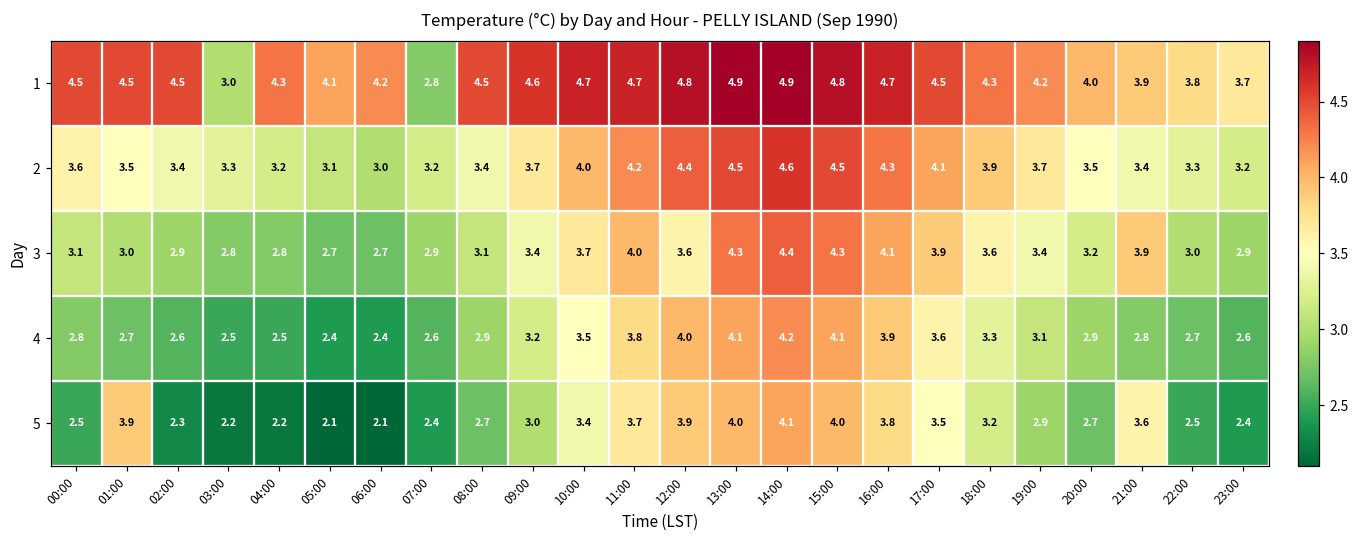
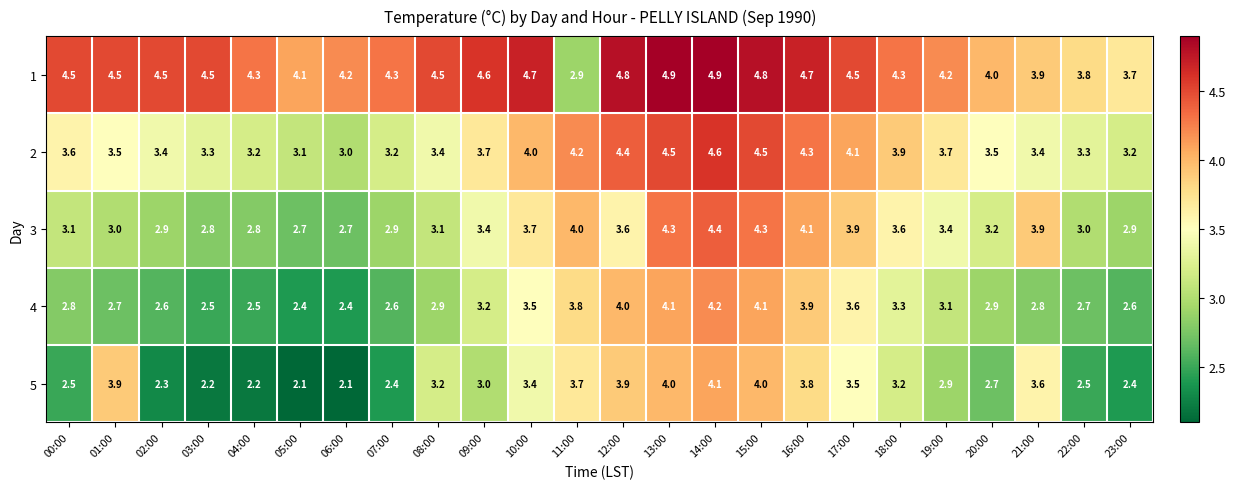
  {
    "1": {
      "00:00": 4.5,
      "01:00": 4.5,
      "02:00": 4.5,
-     "03:00": 3.0,
+     "03:00": 4.5,
      "04:00": 4.3,
      "05:00": 4.1,
      "06:00": 4.2,
-     "07:00": 2.8,
+     "07:00": 4.3,
      "08:00": 4.5,
      "09:00": 4.6,
      "10:00": 4.7,
-     "11:00": 4.7,
+     "11:00": 2.9,
      "12:00": 4.8,
      "13:00": 4.9,
      "14:00": 4.9,
      "15:00": 4.8,
      "16:00": 4.7,
      "17:00": 4.5,
      "18:00": 4.3,
      "19:00": 4.2,
      "20:00": 4.0,
      "21:00": 3.9,
      "22:00": 3.8,
      "23:00": 3.7
    },
    "2": {
      "00:00": 3.6,
      "01:00": 3.5,
      "02:00": 3.4,
      "03:00": 3.3,
      "04:00": 3.2,
      "05:00": 3.1,
      "06:00": 3.0,
      "07:00": 3.2,
      "08:00": 3.4,
      "09:00": 3.7,
      "10:00": 4.0,
      "11:00": 4.2,
      "12:00": 4.4,
      "13:00": 4.5,
      "14:00": 4.6,
      "15:00": 4.5,
      "16:00": 4.3,
      "17:00": 4.1,
      "18:00": 3.9,
      "19:00": 3.7,
      "20:00": 3.5,
      "21:00": 3.4,
      "22:00": 3.3,
      "23:00": 3.2
    },
    "3": {
      "00:00": 3.1,
      "01:00": 3.0,
      "02:00": 2.9,
      "03:00": 2.8,
      "04:00": 2.8,
      "05:00": 2.7,
      "06:00": 2.7,
      "07:00": 2.9,
      "08:00": 3.1,
      "09:00": 3.4,
      "10:00": 3.7,
      "11:00": 4.0,
      "12:00": 3.6,
      "13:00": 4.3,
      "14:00": 4.4,
      "15:00": 4.3,
      "16:00": 4.1,
      "17:00": 3.9,
      "18:00": 3.6,
      "19:00": 3.4,
      "20:00": 3.2,
      "21:00": 3.9,
      "22:00": 3.0,
      "23:00": 2.9
    },
    "4": {
      "00:00": 2.8,
      "01:00": 2.7,
      "02:00": 2.6,
      "03:00": 2.5,
      "04:00": 2.5,
      "05:00": 2.4,
      "06:00": 2.4,
      "07:00": 2.6,
      "08:00": 2.9,
      "09:00": 3.2,
      "10:00": 3.5,
      "11:00": 3.8,
      "12:00": 4.0,
      "13:00": 4.1,
      "14:00": 4.2,
      "15:00": 4.1,
      "16:00": 3.9,
      "17:00": 3.6,
      "18:00": 3.3,
      "19:00": 3.1,
      "20:00": 2.9,
      "21:00": 2.8,
      "22:00": 2.7,
      "23:00": 2.6
    },
    "5": {
      "00:00": 2.5,
      "01:00": 3.9,
      "02:00": 2.3,
      "03:00": 2.2,
      "04:00": 2.2,
      "05:00": 2.1,
      "06:00": 2.1,
      "07:00": 2.4,
-     "08:00": 2.7,
+     "08:00": 3.2,
      "09:00": 3.0,
      "10:00": 3.4,
      "11:00": 3.7,
      "12:00": 3.9,
      "13:00": 4.0,
      "14:00": 4.1,
      "15:00": 4.0,
      "16:00": 3.8,
      "17:00": 3.5,
      "18:00": 3.2,
      "19:00": 2.9,
      "20:00": 2.7,
      "21:00": 3.6,
      "22:00": 2.5,
      "23:00": 2.4
    }
  }
